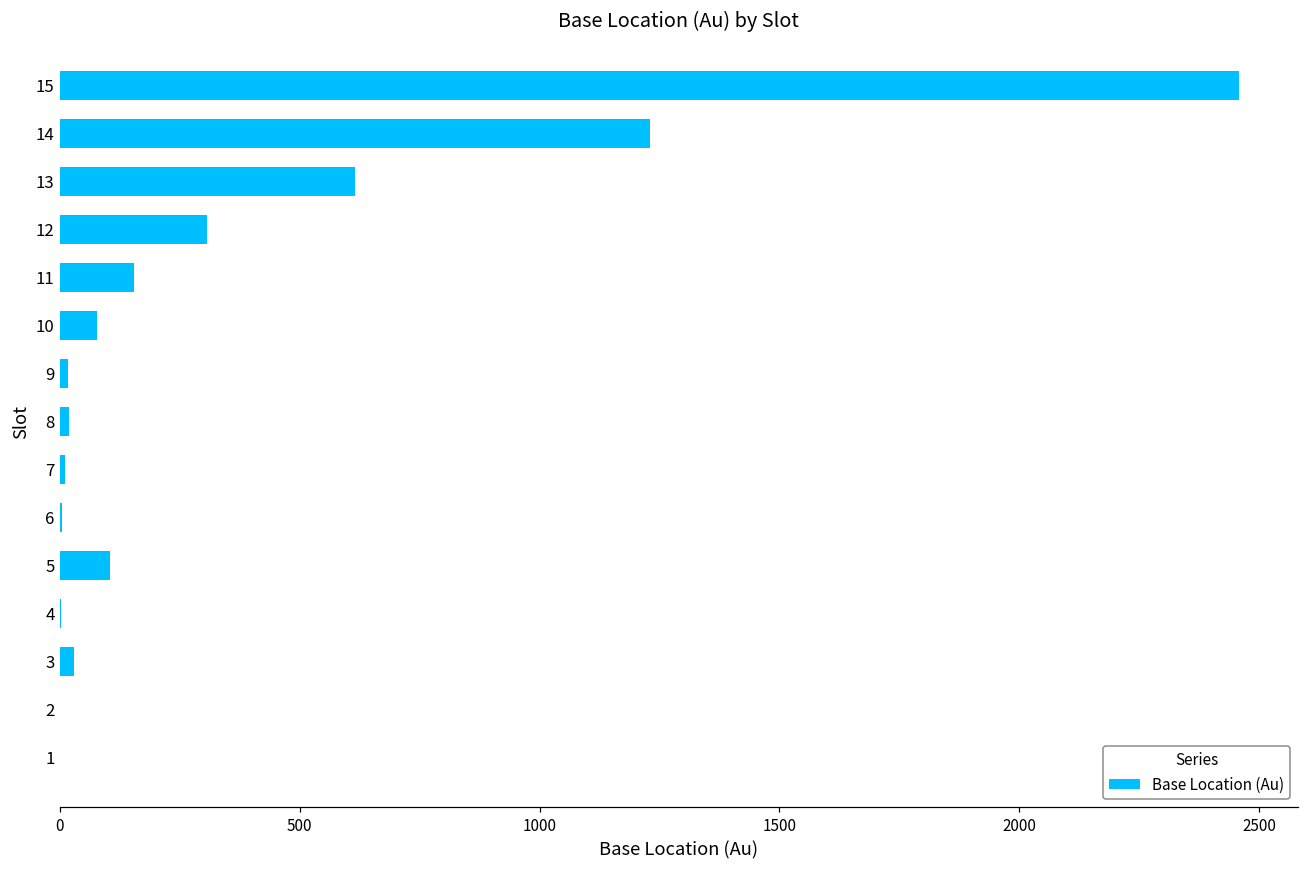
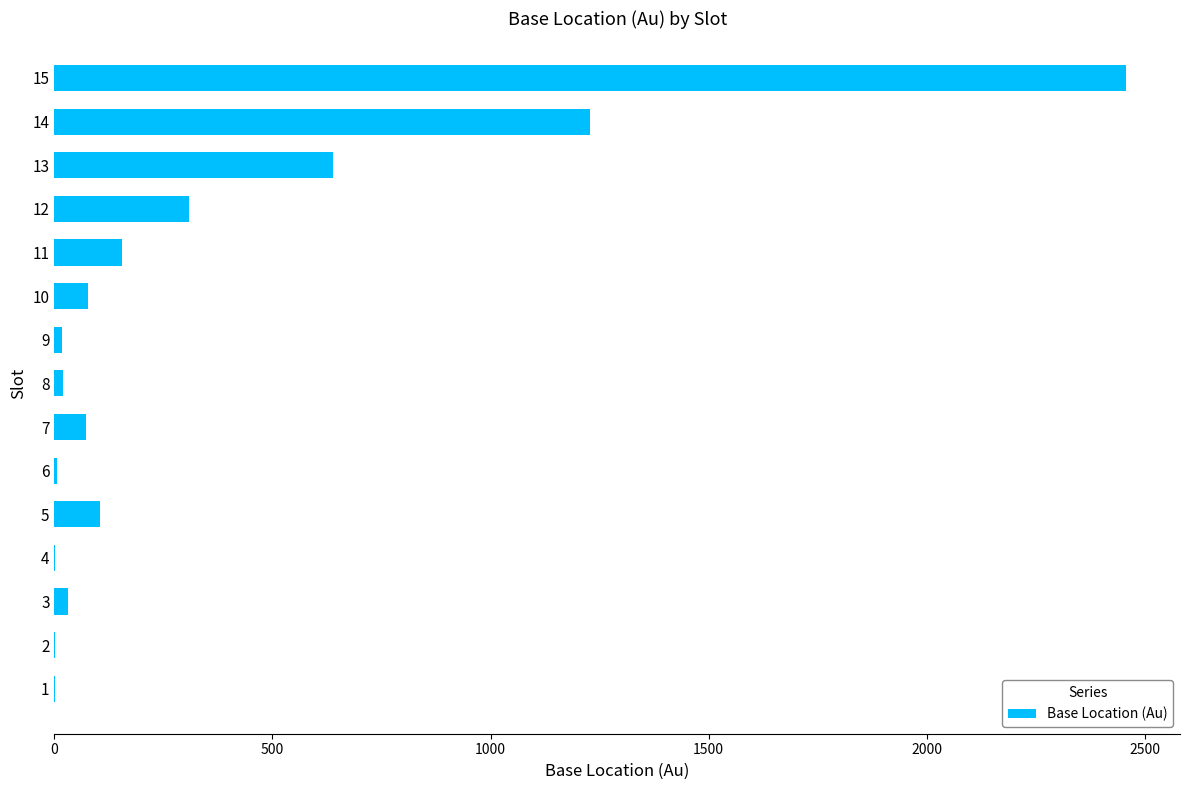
  {
    "15": 2460,
    "14": 1230,
-   "13": 610,
+   "13": 640,
    "12": 310,
    "11": 150,
    "10": 80,
    "9": 20,
    "8": 20,
-   "7": 10,
+   "7": 70,
    "5": 100,
    "3": 30
  }
